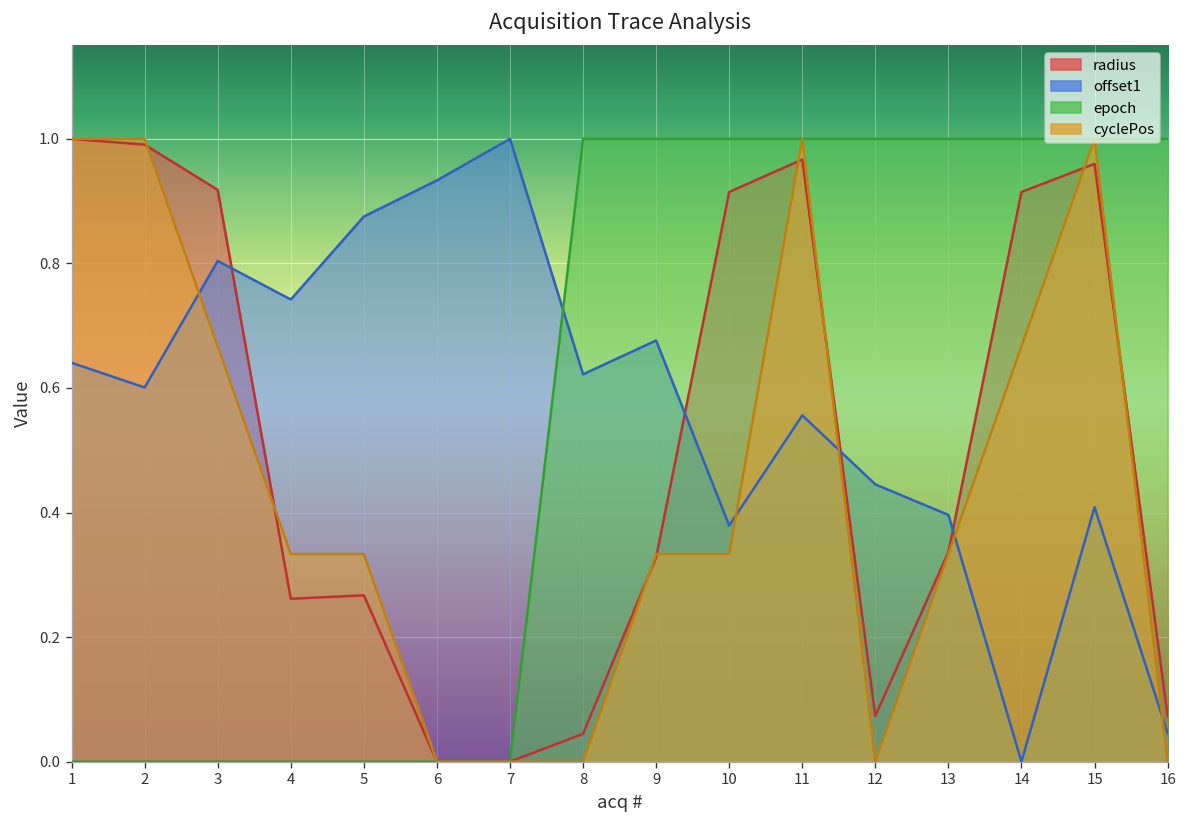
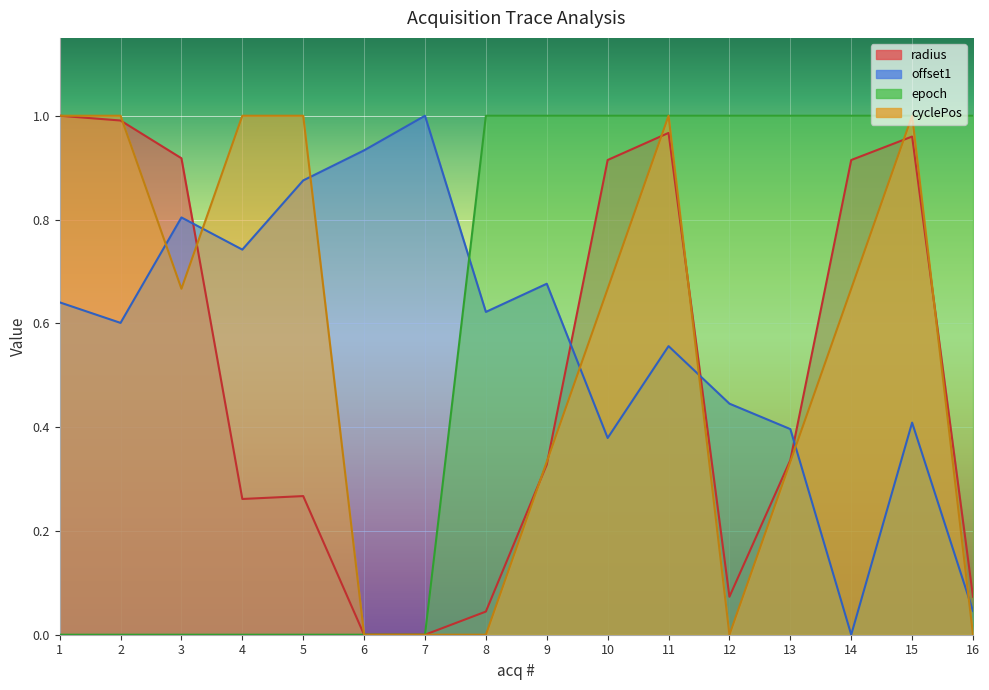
  {
    "radius": {
      "2": 0.99,
      "3": 0.92,
      "4": 0.26,
      "5": 0.27,
      "8": 0.04,
      "9": 0.33,
      "10": 0.91,
      "11": 0.97,
      "12": 0.07,
      "14": 0.91,
      "15": 0.96,
      "16": 0.07
    },
    "offset1": {
      "1": 0.64,
      "2": 0.60,
      "3": 0.80,
      "4": 0.74,
      "5": 0.88,
      "6": 0.93,
      "7": 1.00,
      "8": 0.62,
      "9": 0.68,
      "10": 0.38,
      "11": 0.56,
      "12": 0.45,
      "13": 0.40,
      "14": 0.00,
      "15": 0.41,
      "16": 0.05
    },
    "epoch": {
      "1": 0.00,
      "2": 0.00,
      "3": 0.00,
      "4": 0.00,
      "5": 0.00,
      "8": 1.00,
      "9": 1.00,
      "10": 1.00,
      "12": 1.00,
      "13": 1.00,
      "14": 1.00,
      "16": 1.00
    },
    "cyclePos": {
      "2": 1.00,
      "3": 0.67,
-     "4": 0.33,
-     "5": 0.33,
+     "4": 1.00,
+     "5": 1.00,
      "8": 0.00,
      "9": 0.33,
-     "10": 0.33,
+     "10": 0.67,
      "12": 0.00,
      "14": 0.67,
      "16": 0.00
    }
  }
